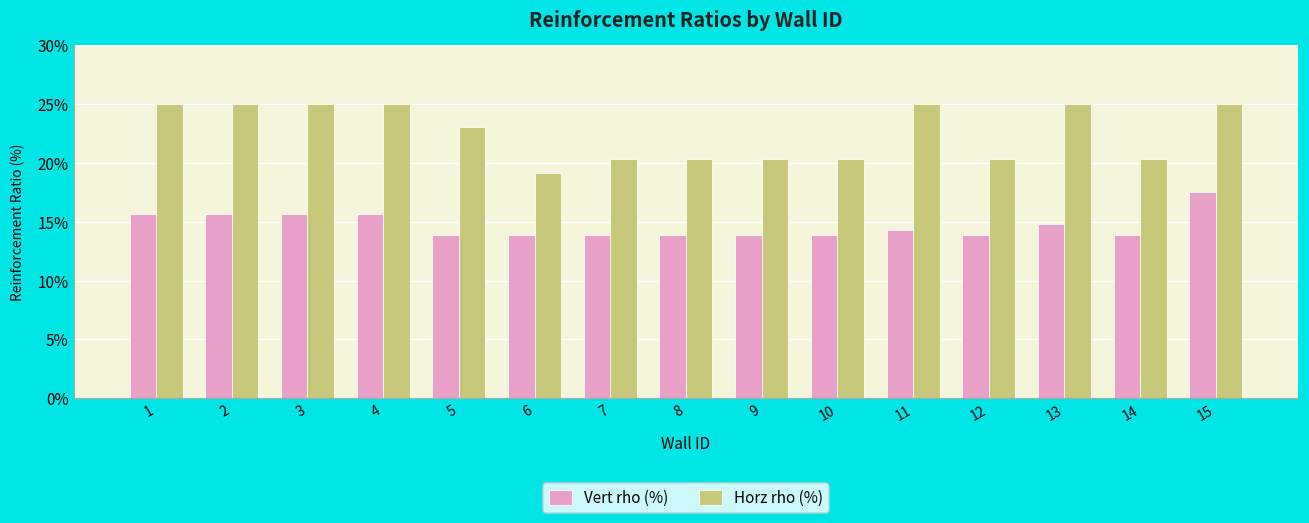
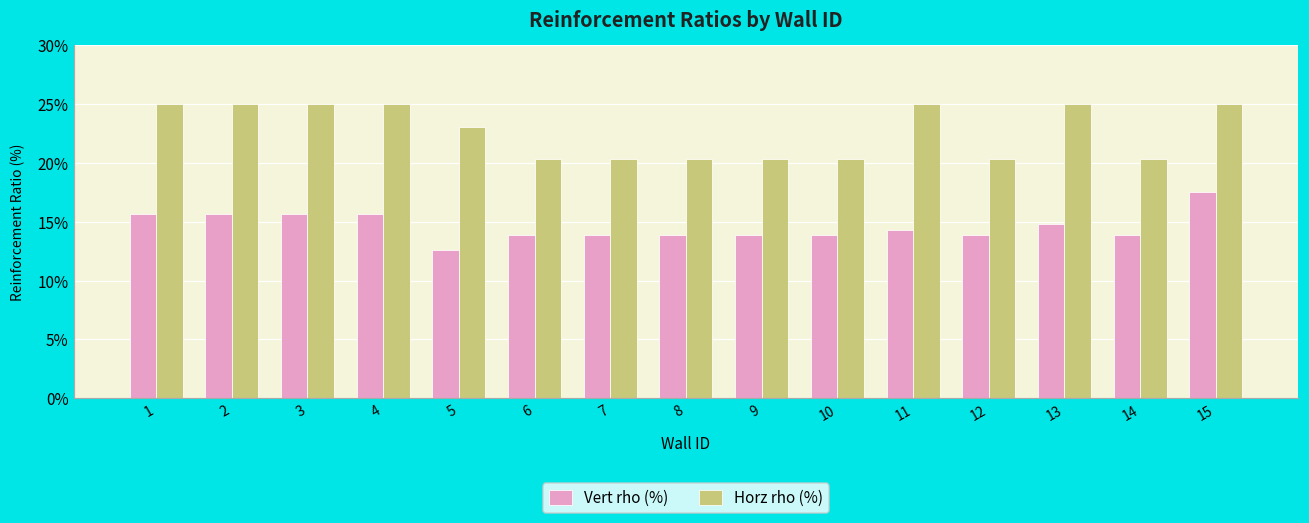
  {
    "Vert rho (%)": {
      "1": "15.6%",
      "2": "15.6%",
      "3": "15.6%",
      "4": "15.6%",
-     "5": "13.9%",
+     "5": "12.6%",
      "6": "13.9%",
      "7": "13.9%",
      "8": "13.9%",
      "9": "13.9%",
      "10": "13.9%",
      "11": "14.3%",
      "12": "13.9%",
      "13": "14.8%",
      "14": "13.9%",
      "15": "17.5%"
    },
    "Horz rho (%)": {
      "1": "25.0%",
      "2": "25.0%",
      "3": "25.0%",
      "4": "25.0%",
      "5": "23.1%",
-     "6": "19.1%",
+     "6": "20.4%",
      "7": "20.4%",
      "8": "20.4%",
      "9": "20.4%",
      "10": "20.4%",
      "11": "25.0%",
      "12": "20.4%",
      "13": "25.0%",
      "14": "20.4%",
      "15": "25.0%"
    }
  }
